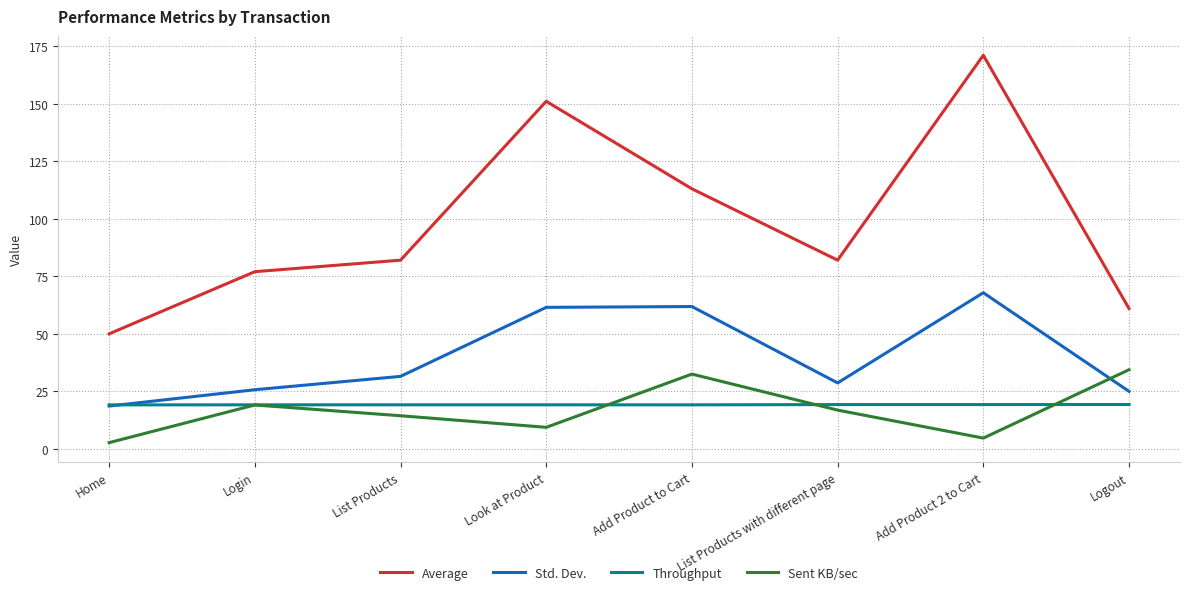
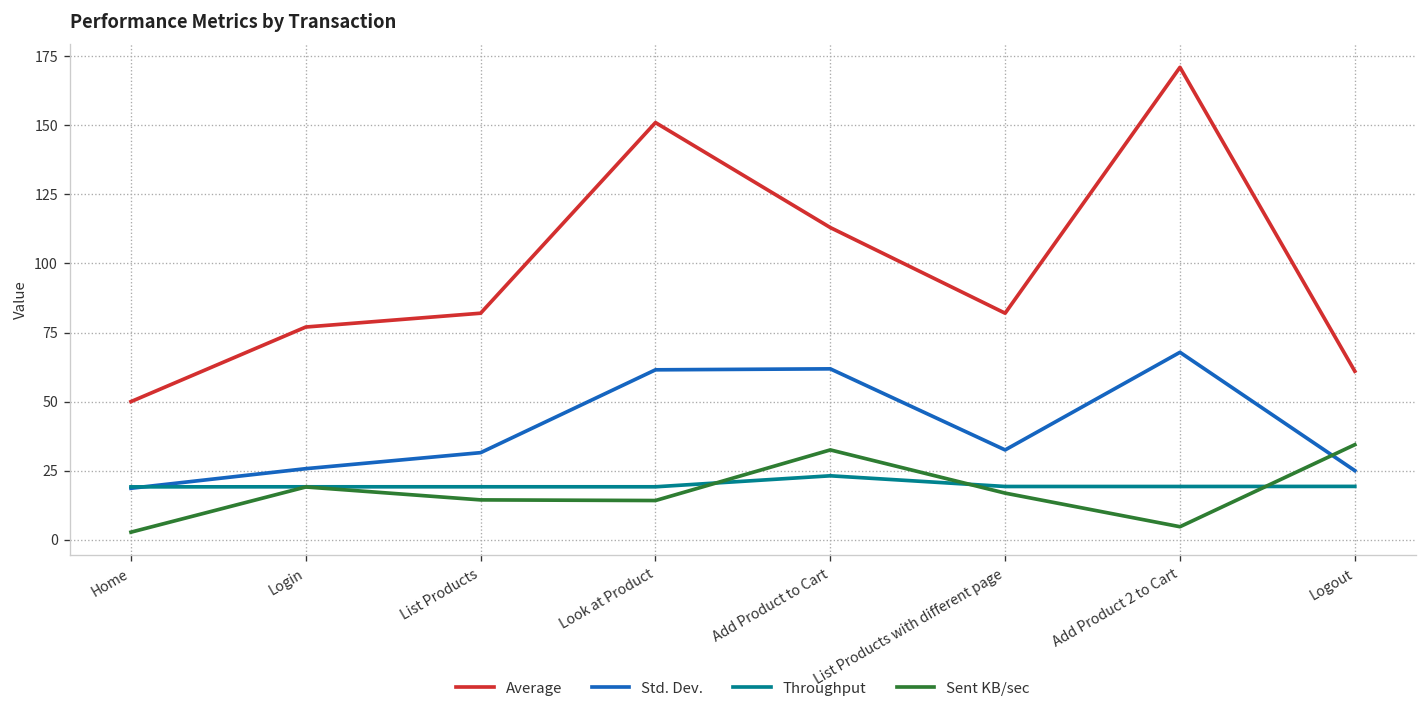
  {
    "Average": {
      "Home": 50,
      "Login": 77,
      "List Products": 82,
      "Look at Product": 151,
      "Add Product to Cart": 113,
      "List Products with different page": 82,
      "Add Product 2 to Cart": 171,
      "Logout": 61
    },
    "Std. Dev.": {
      "Login": 26,
      "List Products": 32,
      "Look at Product": 62,
      "Add Product to Cart": 62,
-     "List Products with different page": 29,
+     "List Products with different page": 33,
      "Add Product 2 to Cart": 68,
      "Logout": 25
    },
    "Throughput": {
      "List Products": 19,
      "Look at Product": 19,
-     "Add Product to Cart": 19,
+     "Add Product to Cart": 23,
      "List Products with different page": 19,
      "Add Product 2 to Cart": 19,
      "Logout": 19
    },
    "Sent KB/sec": {
      "Home": 3,
      "List Products": 14,
-     "Look at Product": 9,
+     "Look at Product": 14,
      "Add Product to Cart": 33,
      "List Products with different page": 17,
      "Add Product 2 to Cart": 5,
      "Logout": 34
    }
  }
